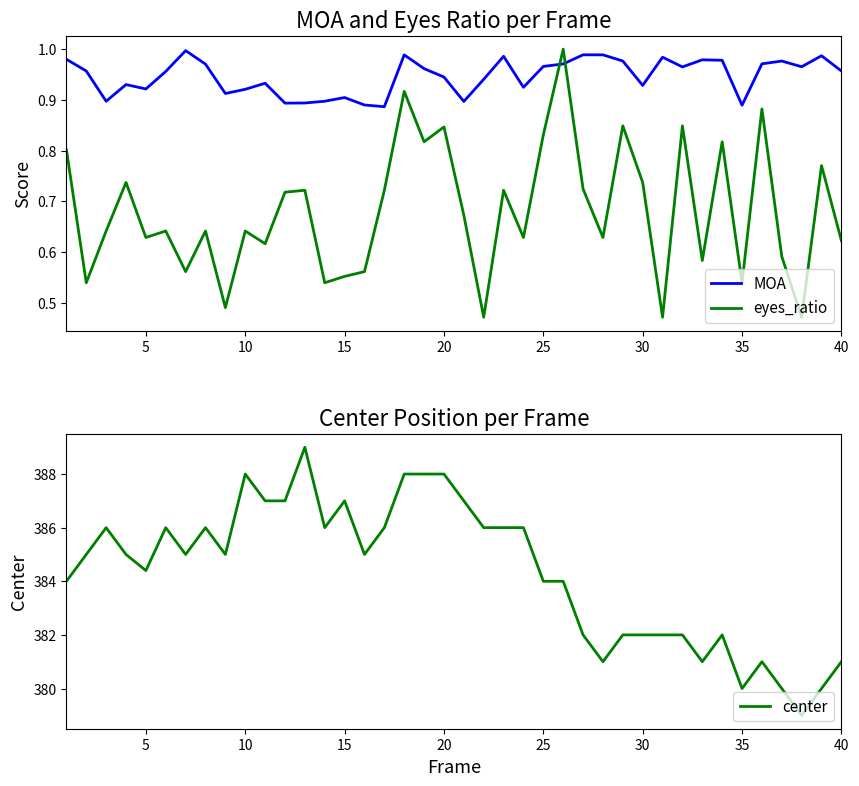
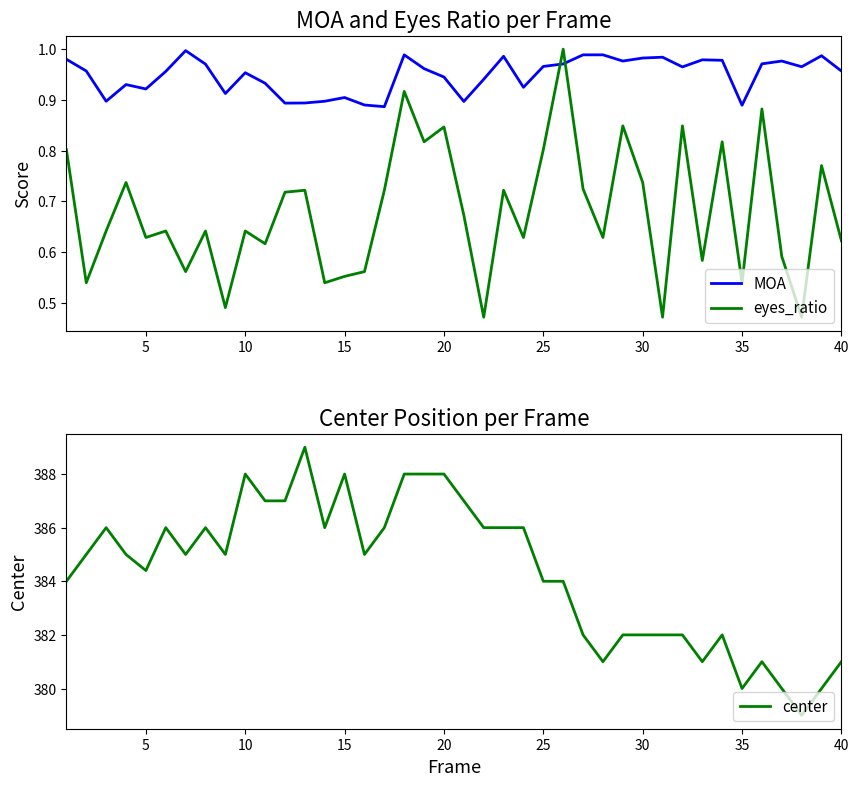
  {
    "MOA and Eyes Ratio per Frame": {
      "MOA": {
        "5": 0.92,
-       "10": 0.92,
+       "10": 0.95,
        "15": 0.90,
        "20": 0.94,
        "25": 0.97,
-       "30": 0.93,
+       "30": 0.98,
        "35": 0.89,
        "40": 0.96
      },
      "eyes_ratio": {
        "5": 0.63,
        "10": 0.64,
        "15": 0.55,
        "20": 0.85,
-       "25": 0.83,
+       "25": 0.80,
        "30": 0.74,
        "40": 0.62
      }
    },
    "Center Position per Frame": {
      "5": 384.4,
      "10": 388,
-     "15": 387,
+     "15": 388,
      "20": 388,
      "25": 384,
      "30": 382,
      "35": 380,
      "40": 381
    }
  }
